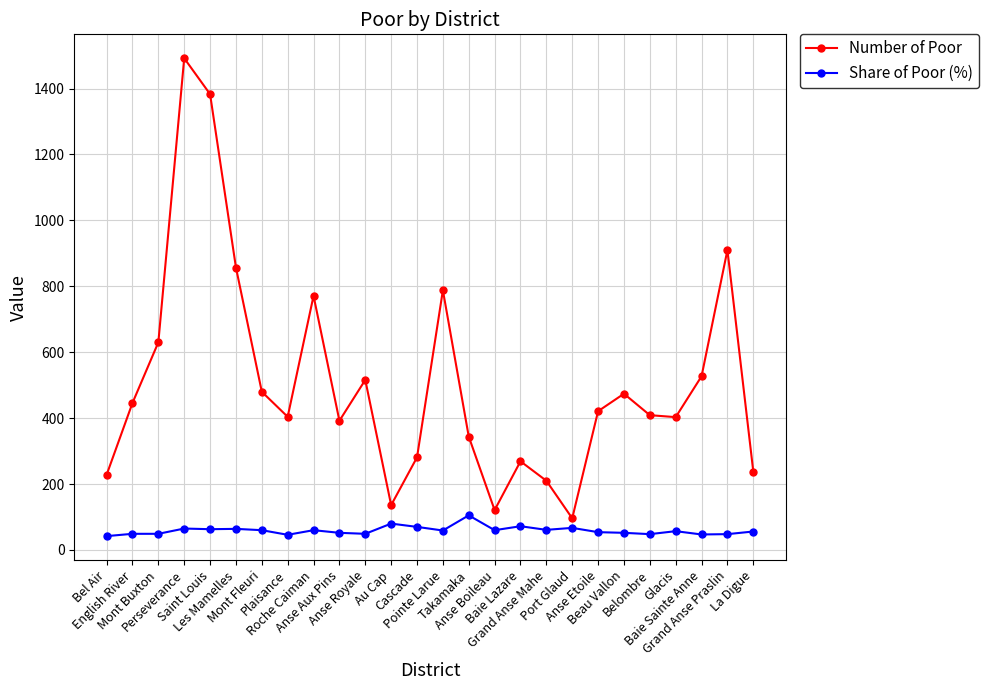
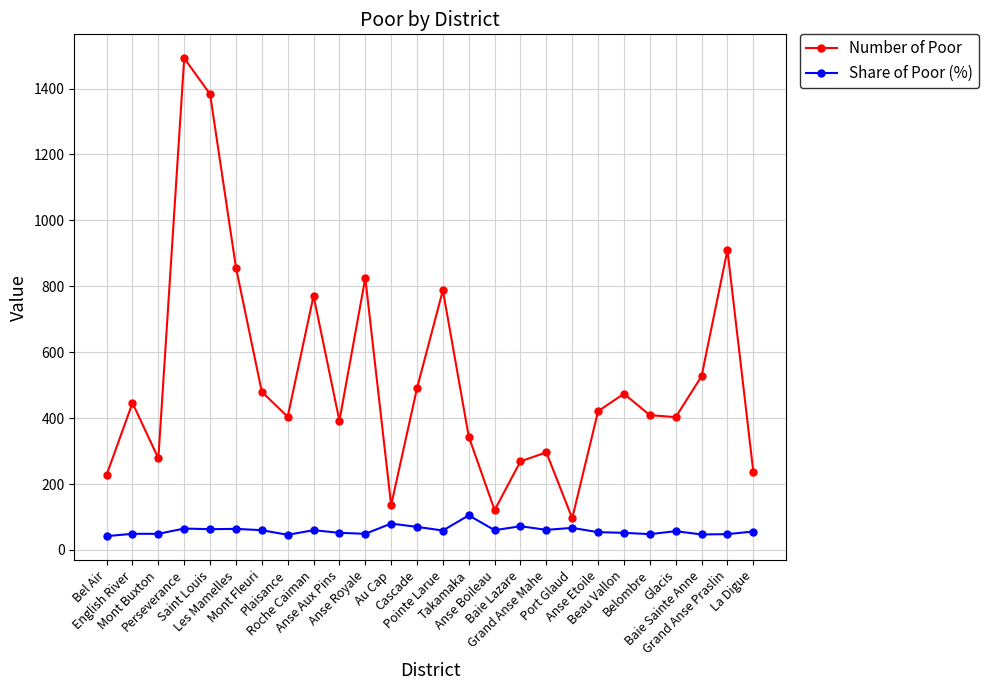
  {
    "Number of Poor": {
      "Bel Air": 230,
      "English River": 450,
-     "Mont Buxton": 630,
+     "Mont Buxton": 280,
      "Perseverance": 1490,
      "Saint Louis": 1380,
      "Les Mamelles": 860,
      "Mont Fleuri": 480,
      "Plaisance": 400,
      "Roche Caiman": 770,
      "Anse Aux Pins": 390,
-     "Anse Royale": 520,
+     "Anse Royale": 830,
      "Au Cap": 140,
-     "Cascade": 280,
+     "Cascade": 490,
      "Pointe Larue": 790,
      "Takamaka": 340,
      "Anse Boileau": 120,
      "Baie Lazare": 270,
-     "Grand Anse Mahe": 210,
+     "Grand Anse Mahe": 300,
      "Port Glaud": 100,
      "Anse Etoile": 420,
      "Beau Vallon": 470,
      "Belombre": 410,
      "Glacis": 400,
      "Baie Sainte Anne": 530,
      "Grand Anse Praslin": 910,
      "La Digue": 240
    },
    "Share of Poor (%)": {
      "Bel Air": 40,
      "English River": 50,
      "Mont Buxton": 50,
      "Perseverance": 70,
      "Saint Louis": 60,
      "Les Mamelles": 60,
      "Mont Fleuri": 60,
      "Plaisance": 50,
      "Roche Caiman": 60,
      "Anse Aux Pins": 50,
      "Anse Royale": 50,
      "Au Cap": 80,
      "Cascade": 70,
      "Pointe Larue": 60,
      "Takamaka": 110,
      "Anse Boileau": 60,
      "Baie Lazare": 70,
      "Grand Anse Mahe": 60,
      "Port Glaud": 70,
      "Anse Etoile": 50,
      "Beau Vallon": 50,
      "Belombre": 50,
      "Glacis": 60,
      "Baie Sainte Anne": 50,
      "Grand Anse Praslin": 50,
      "La Digue": 60
    }
  }
